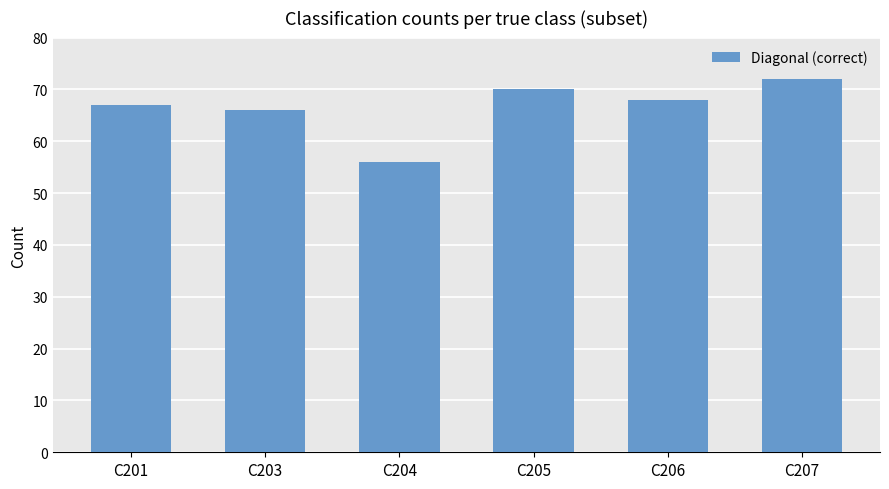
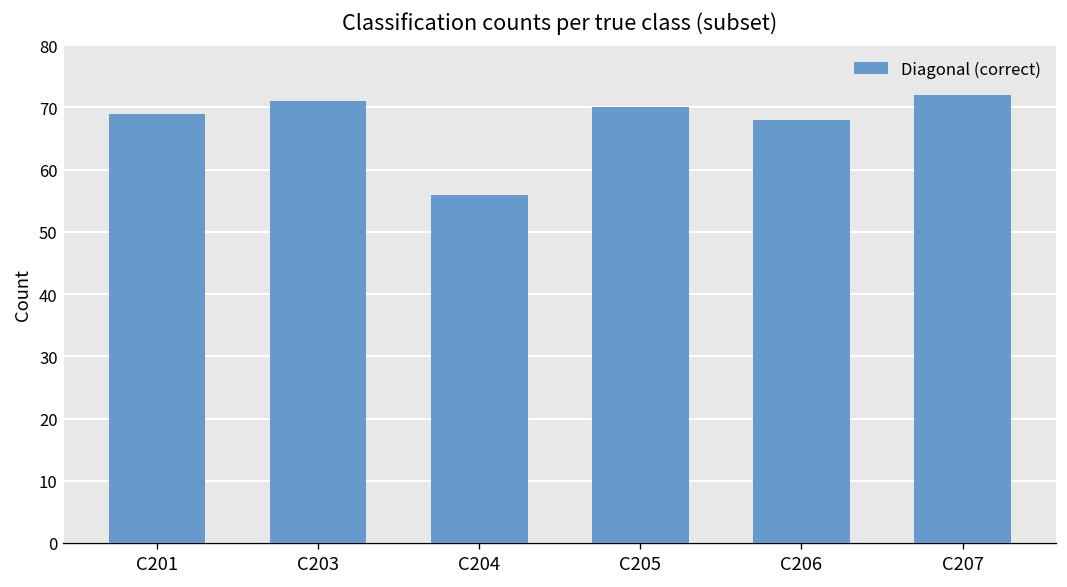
  {
-   "C201": 67,
-   "C203": 66,
+   "C201": 69,
+   "C203": 71,
    "C204": 56,
    "C205": 70,
    "C206": 68,
    "C207": 72
  }
